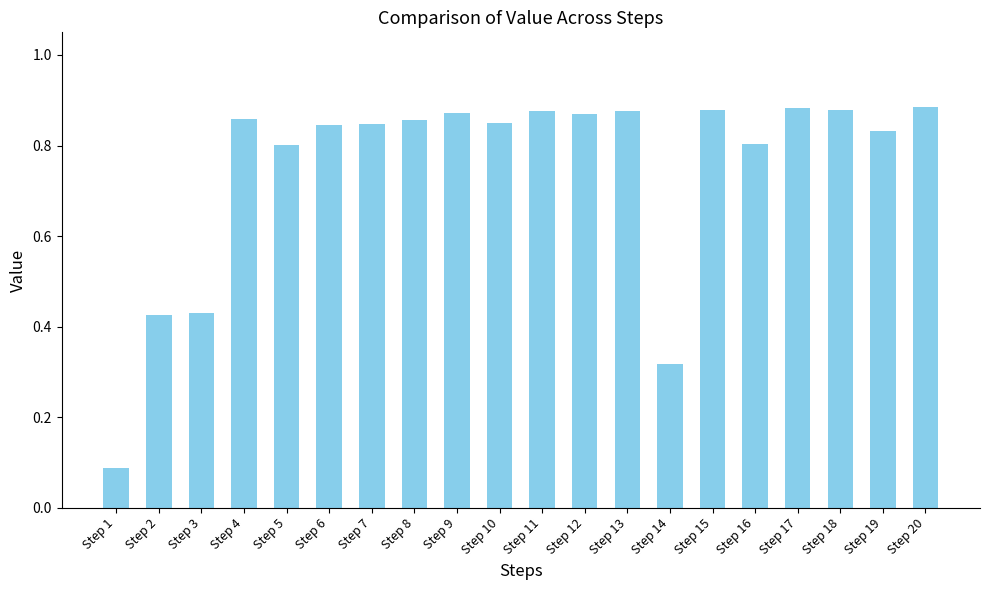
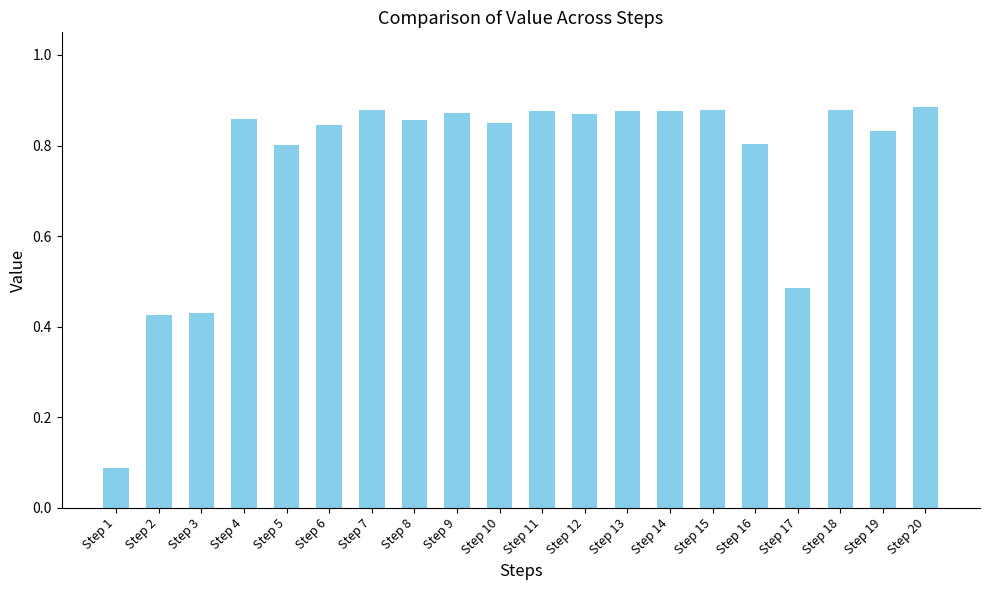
  {
    "Step 1": 0.09,
    "Step 2": 0.43,
    "Step 3": 0.43,
    "Step 4": 0.86,
    "Step 5": 0.80,
    "Step 6": 0.85,
-   "Step 7": 0.85,
+   "Step 7": 0.88,
    "Step 8": 0.86,
    "Step 9": 0.87,
    "Step 10": 0.85,
    "Step 11": 0.88,
    "Step 12": 0.87,
    "Step 13": 0.88,
-   "Step 14": 0.32,
+   "Step 14": 0.88,
    "Step 15": 0.88,
    "Step 16": 0.80,
-   "Step 17": 0.88,
+   "Step 17": 0.48,
    "Step 18": 0.88,
    "Step 19": 0.83,
    "Step 20": 0.89
  }
